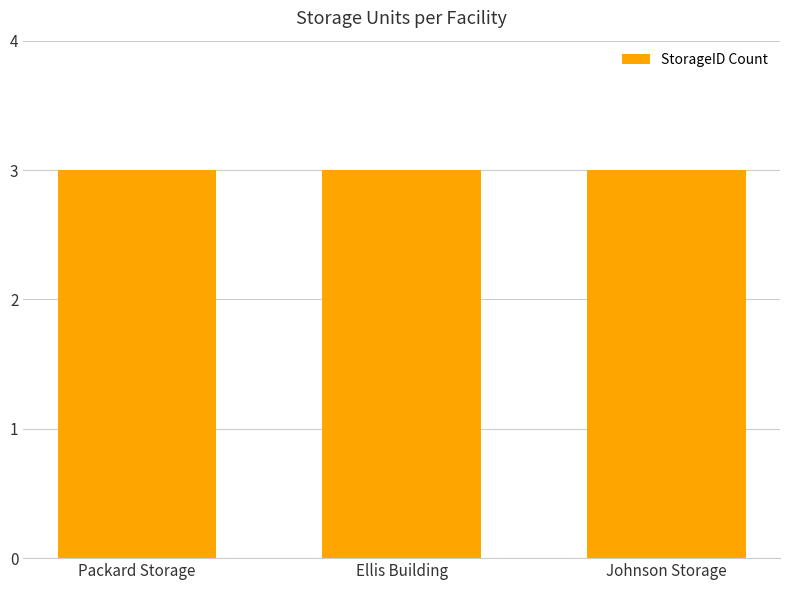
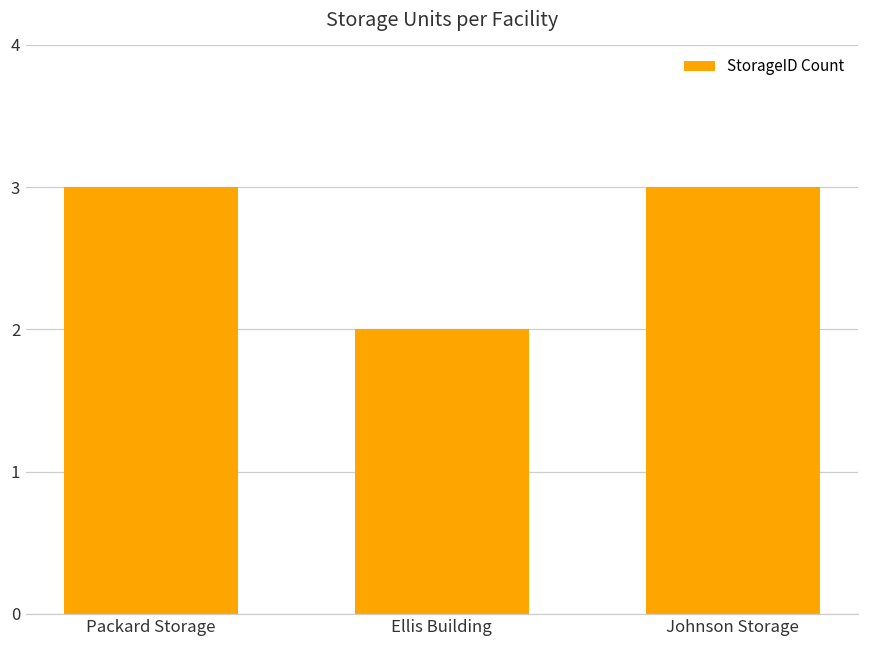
  {
    "Packard Storage": 3,
-   "Ellis Building": 3,
+   "Ellis Building": 2,
    "Johnson Storage": 3
  }
